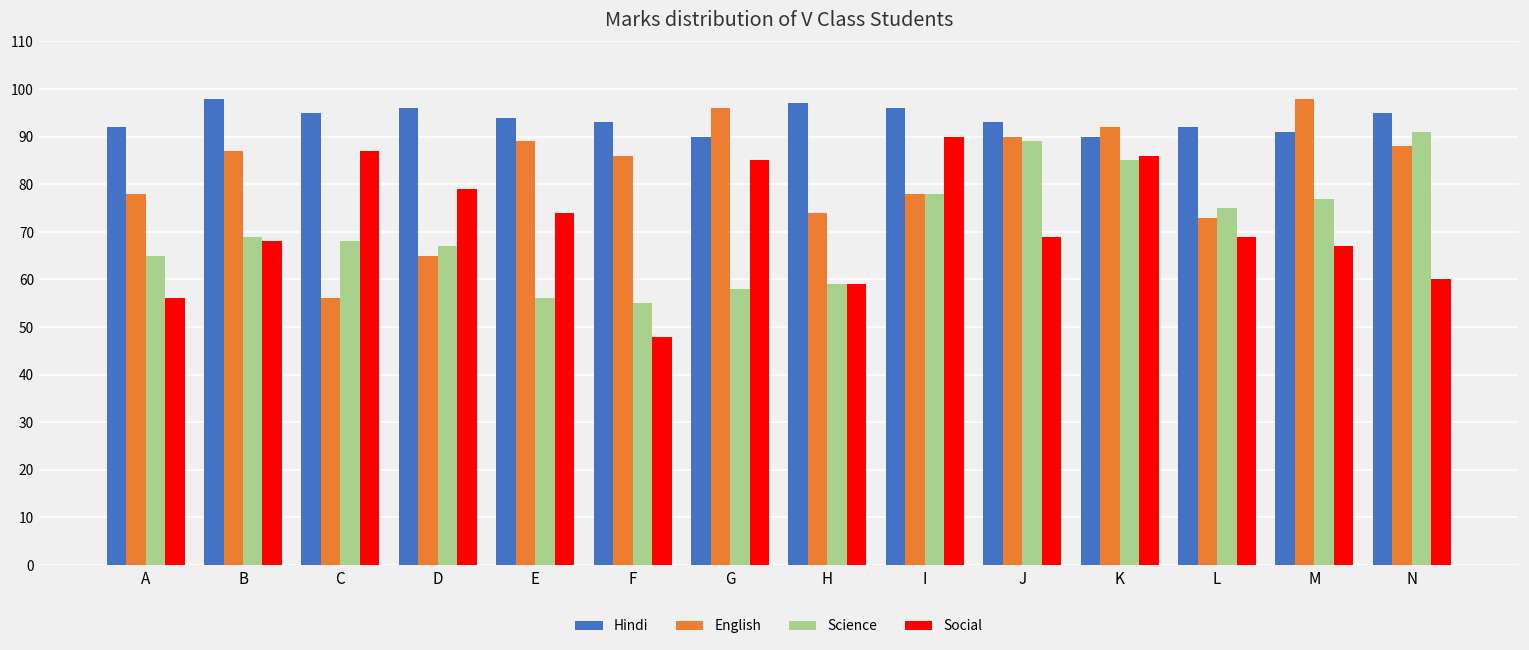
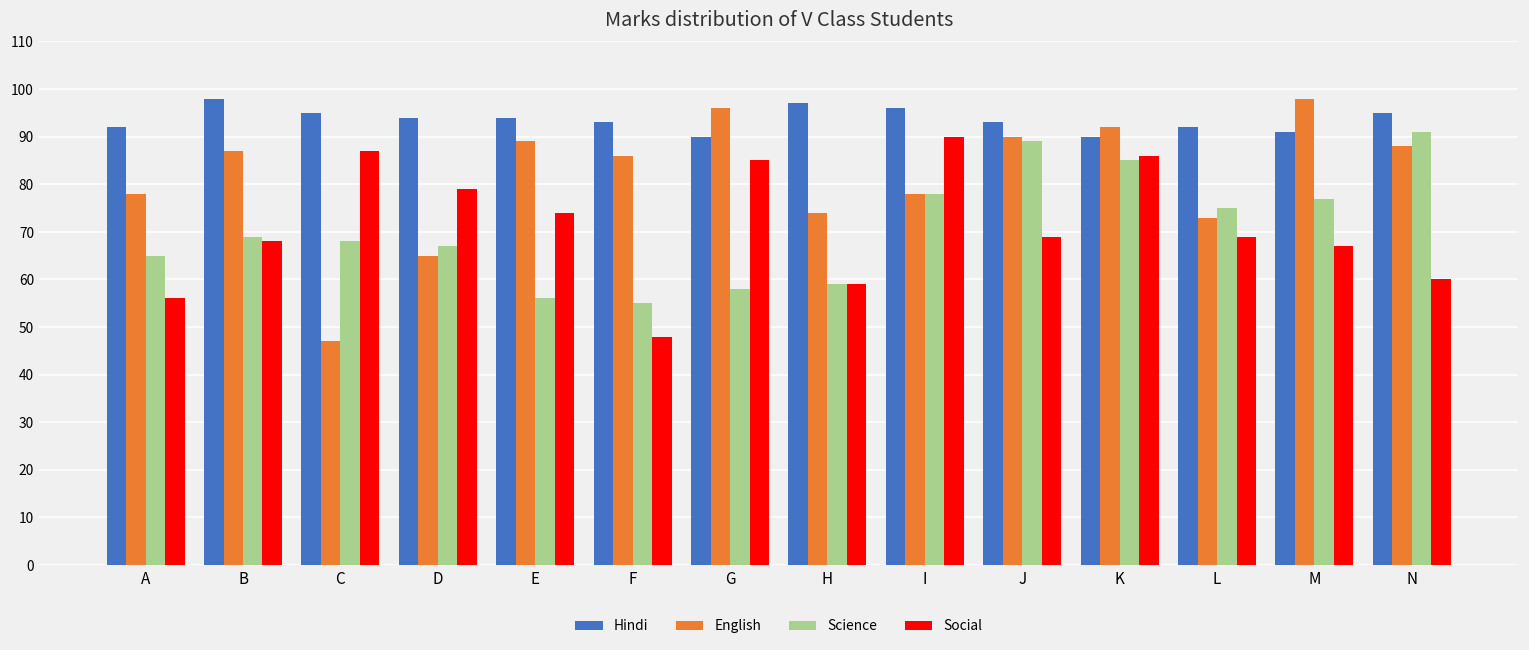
  {
    "Hindi": {
      "A": 92,
      "B": 98,
      "C": 95,
-     "D": 96,
+     "D": 94,
      "E": 94,
      "F": 93,
      "G": 90,
      "H": 97,
      "I": 96,
      "J": 93,
      "K": 90,
      "L": 92,
      "M": 91,
      "N": 95
    },
    "English": {
      "A": 78,
      "B": 87,
-     "C": 56,
+     "C": 47,
      "D": 65,
      "E": 89,
      "F": 86,
      "G": 96,
      "H": 74,
      "I": 78,
      "J": 90,
      "K": 92,
      "L": 73,
      "M": 98,
      "N": 88
    },
    "Science": {
      "A": 65,
      "B": 69,
      "C": 68,
      "D": 67,
      "E": 56,
      "F": 55,
      "G": 58,
      "H": 59,
      "I": 78,
      "J": 89,
      "K": 85,
      "L": 75,
      "M": 77,
      "N": 91
    },
    "Social": {
      "A": 56,
      "B": 68,
      "C": 87,
      "D": 79,
      "E": 74,
      "F": 48,
      "G": 85,
      "H": 59,
      "I": 90,
      "J": 69,
      "K": 86,
      "L": 69,
      "M": 67,
      "N": 60
    }
  }
